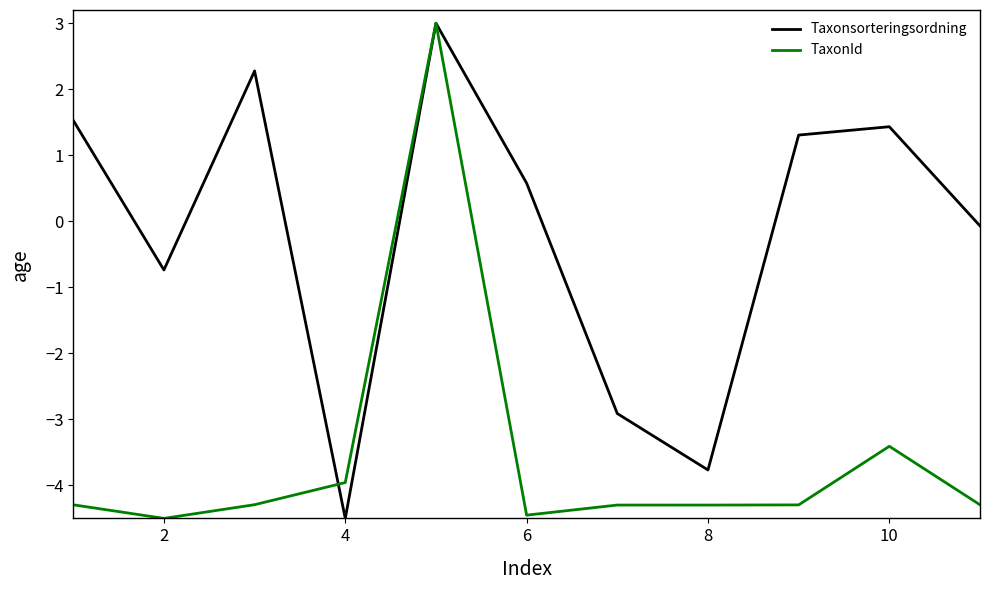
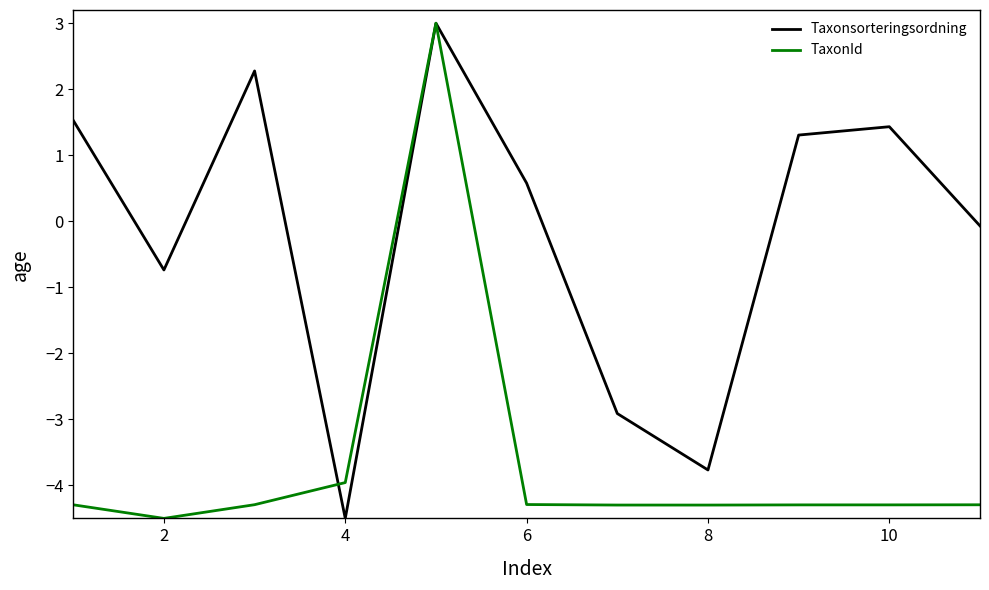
  {
    "Taxonsorteringsordning": {
      "2": -0.7,
      "4": -4.5,
      "6": 0.6,
      "8": -3.8,
      "10": 1.4
    },
    "TaxonId": {
      "2": -4.5,
      "4": -4.0,
-     "6": -4.5,
+     "6": -4.3,
      "8": -4.3,
-     "10": -3.4
+     "10": -4.3
    }
  }
